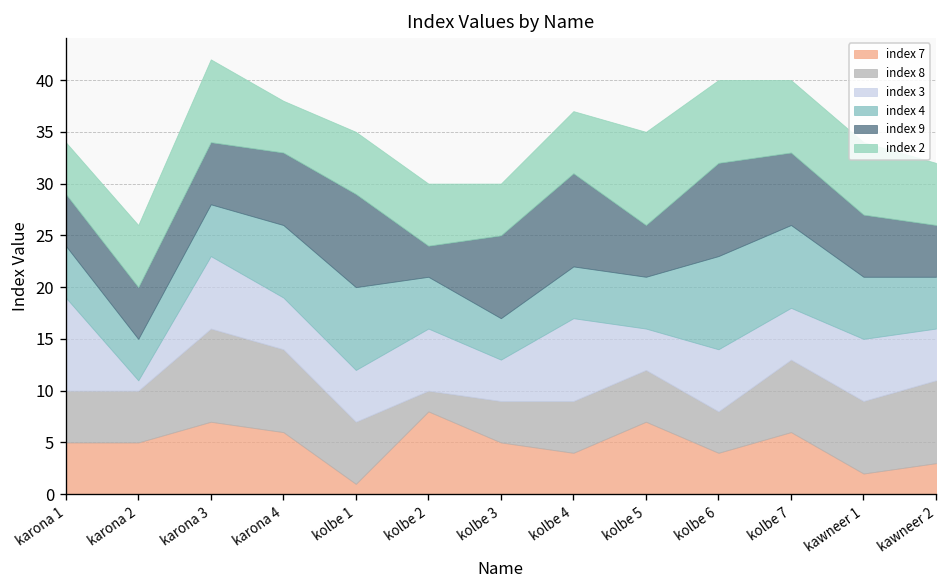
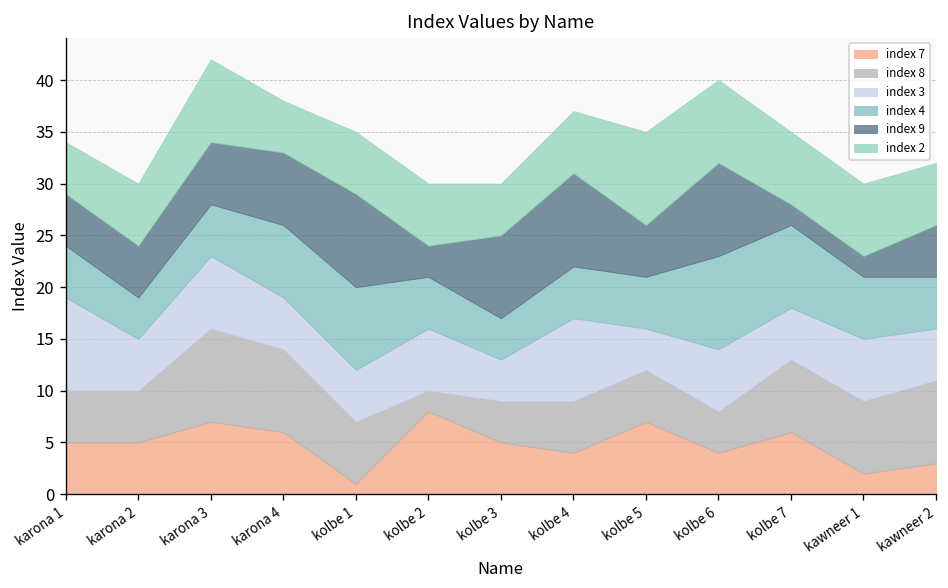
  {
    "index 7": {
      "karona 1": 5,
      "karona 2": 5,
      "karona 3": 7,
      "karona 4": 6,
      "kolbe 1": 1,
      "kolbe 2": 8,
      "kolbe 3": 5,
      "kolbe 4": 4,
      "kolbe 5": 7,
      "kolbe 6": 4,
      "kolbe 7": 6,
      "kawneer 1": 2,
      "kawneer 2": 3
    },
    "index 3": {
      "karona 1": 9,
-     "karona 2": 1,
+     "karona 2": 5,
      "karona 3": 7,
      "karona 4": 5,
      "kolbe 1": 5,
      "kolbe 2": 6,
      "kolbe 3": 4,
      "kolbe 4": 8,
      "kolbe 5": 4,
      "kolbe 6": 6,
      "kolbe 7": 5,
      "kawneer 1": 6,
      "kawneer 2": 5
    },
    "index 9": {
      "karona 1": 5,
      "karona 2": 5,
      "karona 3": 6,
      "karona 4": 7,
      "kolbe 1": 9,
      "kolbe 2": 3,
      "kolbe 3": 8,
      "kolbe 4": 9,
      "kolbe 5": 5,
      "kolbe 6": 9,
-     "kolbe 7": 7,
-     "kawneer 1": 6,
+     "kolbe 7": 2,
+     "kawneer 1": 2,
      "kawneer 2": 5
    }
  }
